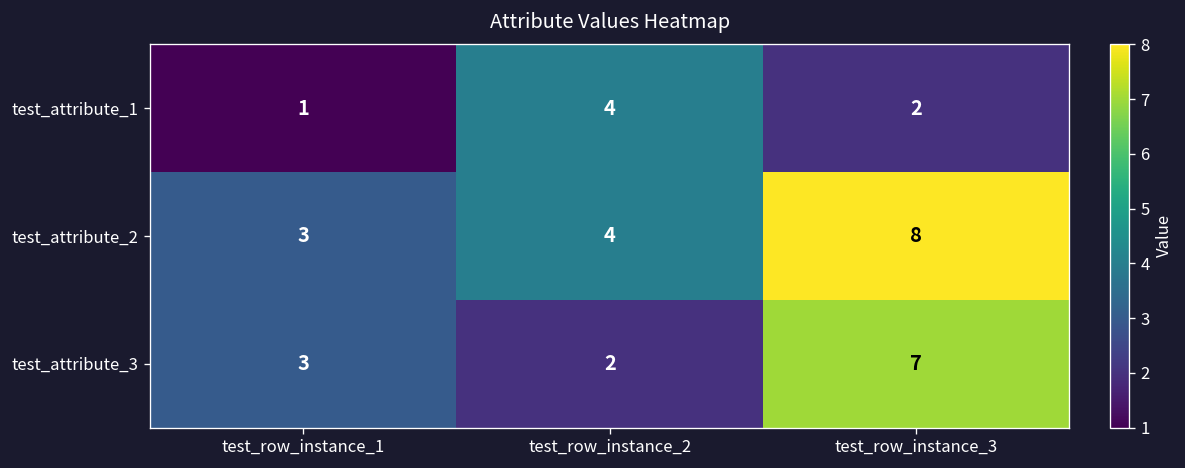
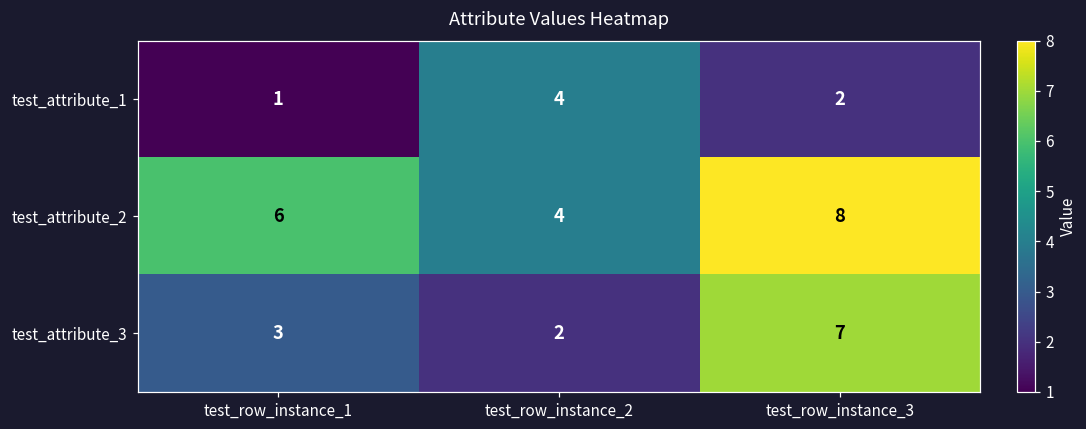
  {
    "test_attribute_1": {
      "test_row_instance_1": 1,
      "test_row_instance_2": 4,
      "test_row_instance_3": 2
    },
    "test_attribute_2": {
-     "test_row_instance_1": 3,
+     "test_row_instance_1": 6,
      "test_row_instance_2": 4,
      "test_row_instance_3": 8
    },
    "test_attribute_3": {
      "test_row_instance_1": 3,
      "test_row_instance_2": 2,
      "test_row_instance_3": 7
    }
  }
